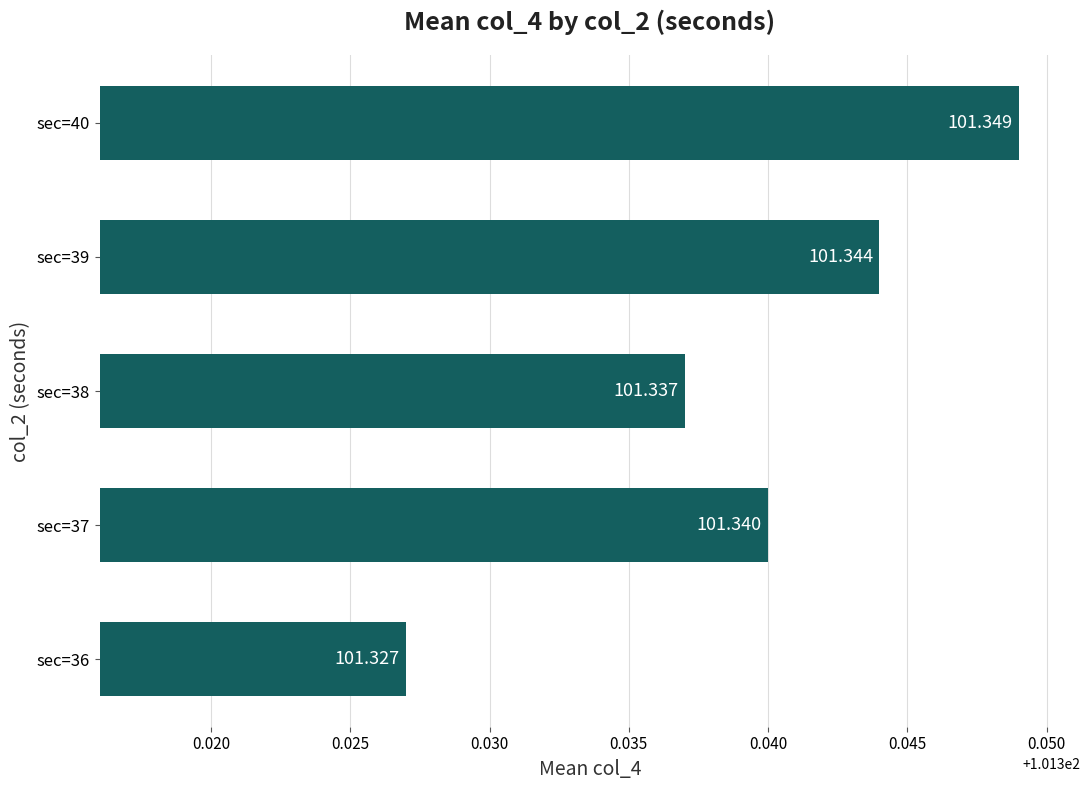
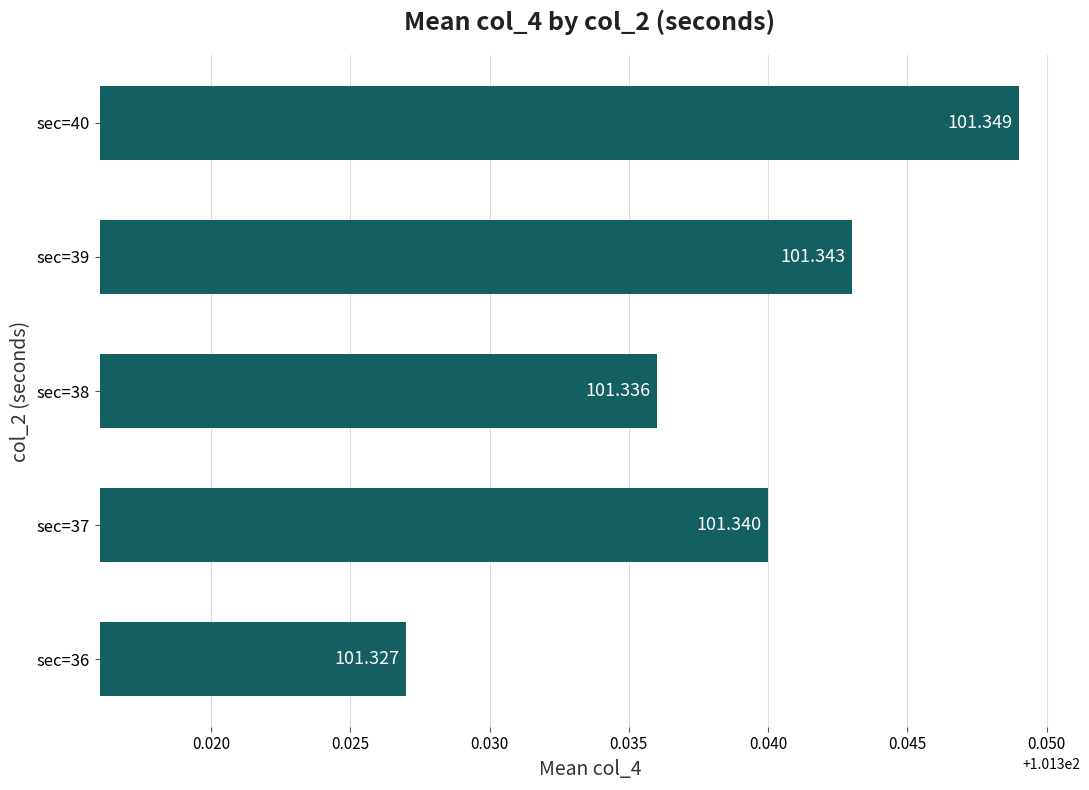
  {
    "sec=40": 101.349,
-   "sec=39": 101.344,
-   "sec=38": 101.337,
+   "sec=39": 101.343,
+   "sec=38": 101.336,
    "sec=37": 101.340,
    "sec=36": 101.327
  }
